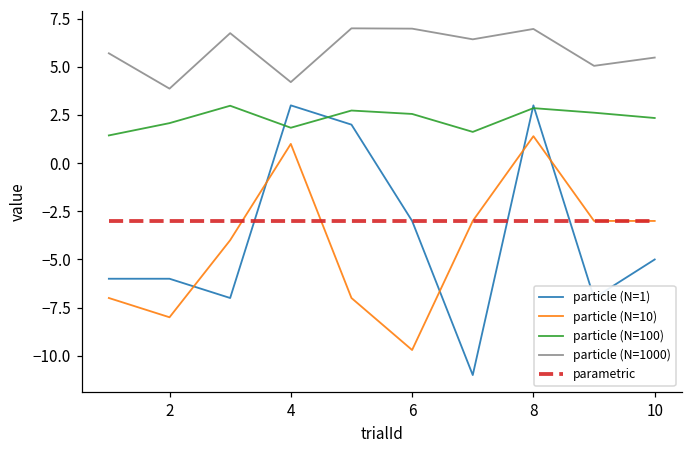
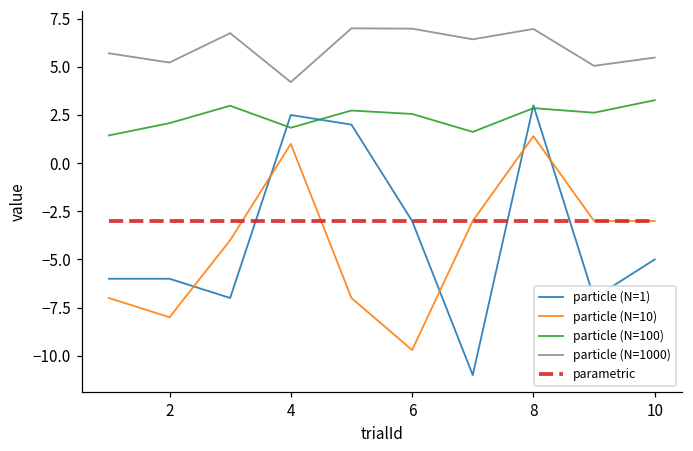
  {
    "particle (N=1)": {
      "2": -6.0,
-     "4": 3.0,
+     "4": 2.5,
      "10": -5.0
    },
    "particle (N=10)": {
      "2": -8.0,
      "4": 1.0,
      "6": -9.7,
      "8": 1.4
    },
    "particle (N=100)": {
      "2": 2.1,
      "4": 1.8,
      "6": 2.6,
-     "10": 2.3
+     "10": 3.3
    },
    "particle (N=1000)": {
-     "2": 3.9,
+     "2": 5.2,
      "4": 4.2,
      "6": 7.0,
      "8": 7.0,
      "10": 5.5
    },
    "parametric": {
      "2": -3.0,
      "4": -3.0,
      "8": -3.0
    }
  }
